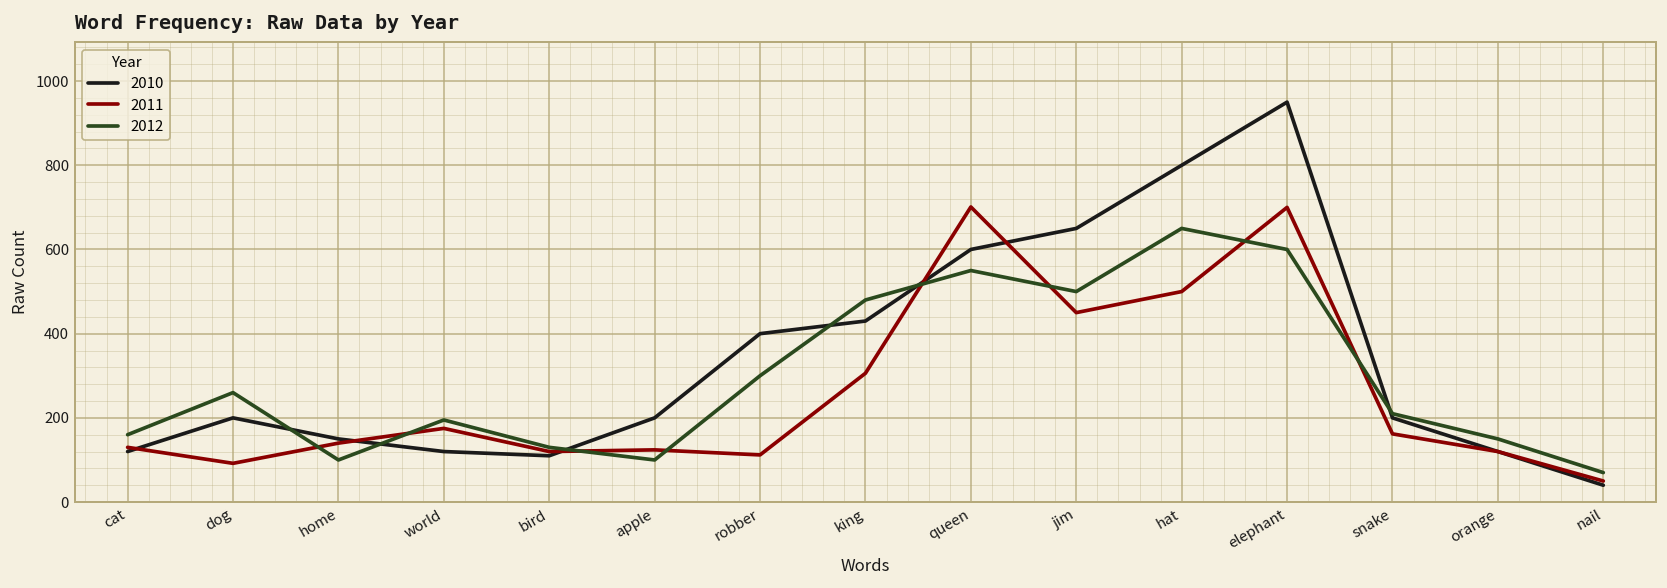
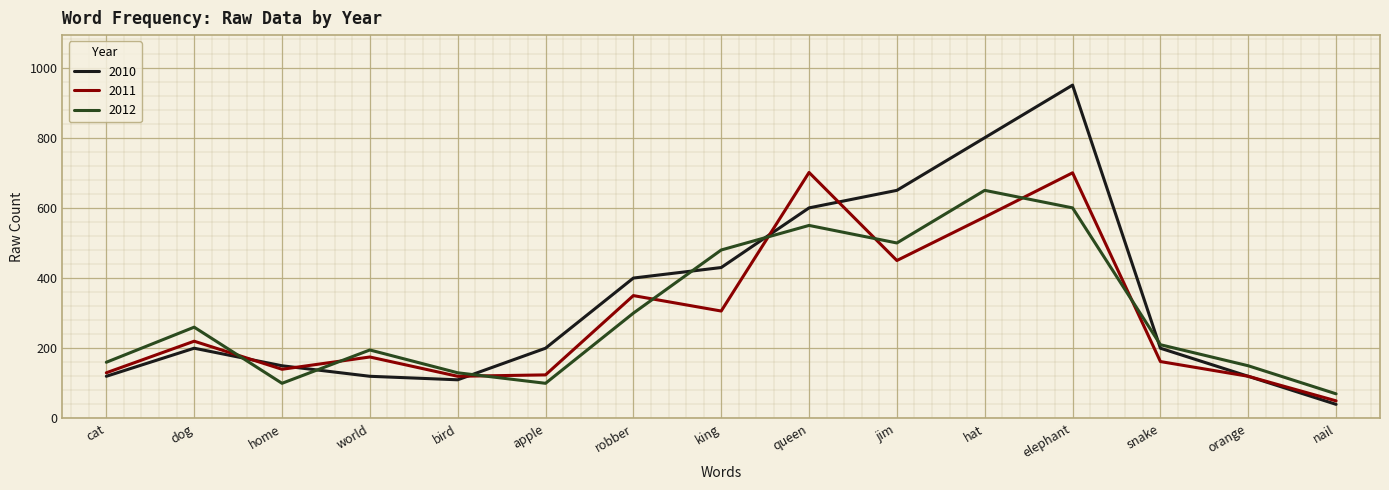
  {
    "2011": {
      "cat": 130,
-     "dog": 90,
+     "dog": 220,
      "home": 140,
      "world": 180,
      "bird": 120,
      "apple": 120,
-     "robber": 110,
+     "robber": 350,
      "king": 310,
      "queen": 700,
      "jim": 450,
-     "hat": 500,
+     "hat": 570,
      "elephant": 700,
      "snake": 160,
      "nail": 50
    }
  }
